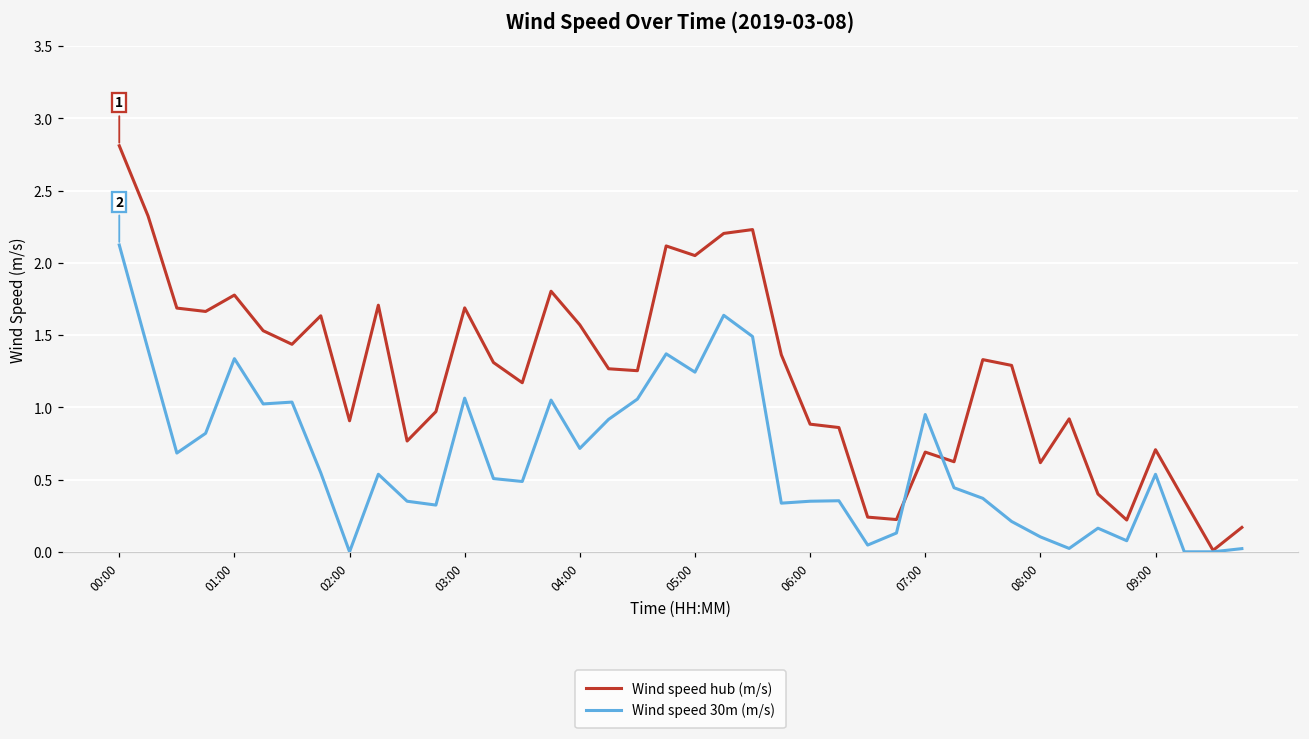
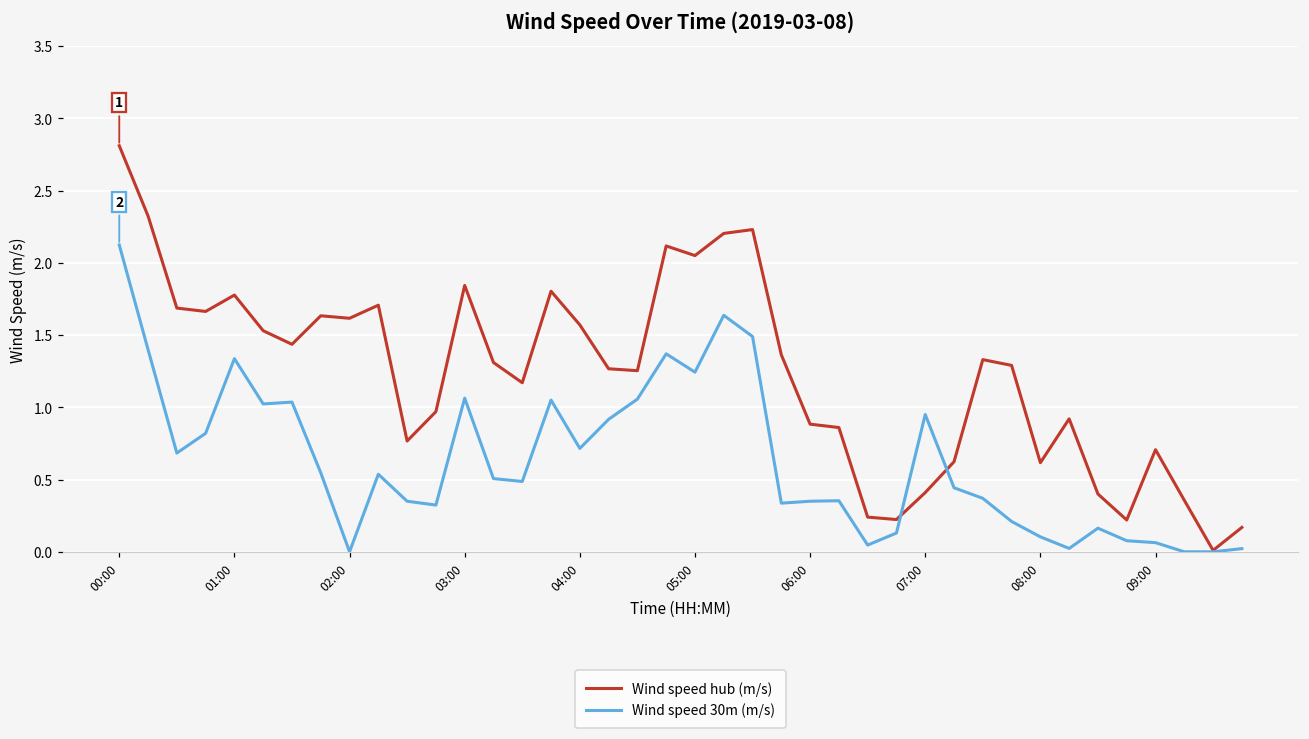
  {
    "Wind speed hub (m/s)": {
      "01:00": 1.78,
-     "02:00": 0.91,
-     "03:00": 1.69,
+     "02:00": 1.62,
+     "03:00": 1.84,
      "04:00": 1.57,
      "05:00": 2.05,
      "06:00": 0.88,
-     "07:00": 0.69,
+     "07:00": 0.41,
      "08:00": 0.62,
      "09:00": 0.71
    },
    "Wind speed 30m (m/s)": {
      "01:00": 1.34,
      "02:00": 0.00,
      "03:00": 1.06,
      "04:00": 0.72,
      "05:00": 1.24,
      "06:00": 0.35,
      "07:00": 0.95,
      "08:00": 0.10,
-     "09:00": 0.54
+     "09:00": 0.06
    }
  }
